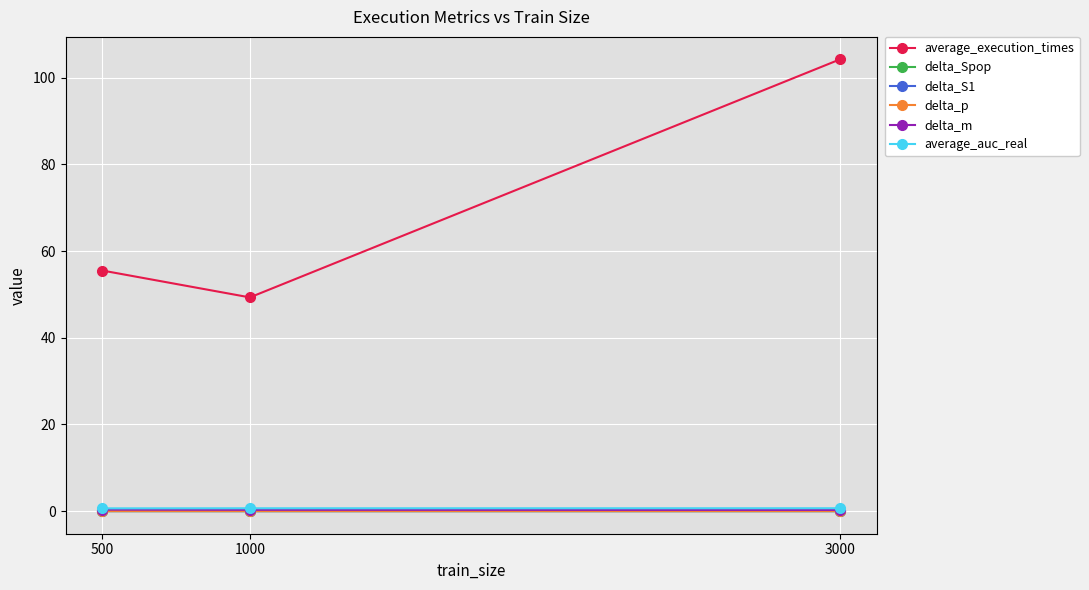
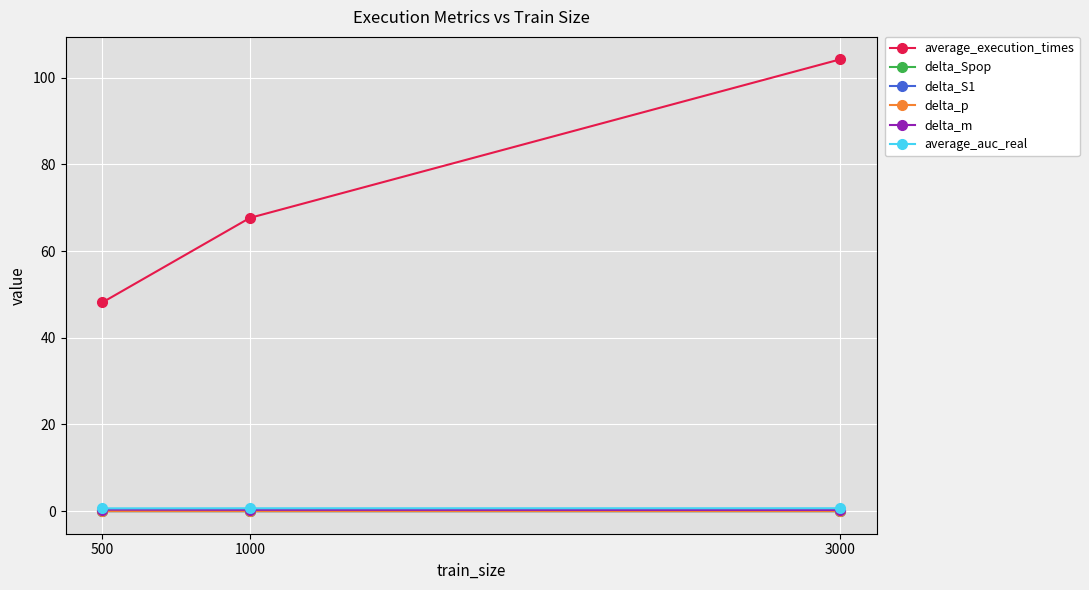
  {
    "average_execution_times": {
-     "500": 56,
-     "1000": 49,
+     "500": 48,
+     "1000": 68,
      "3000": 104
    }
  }
